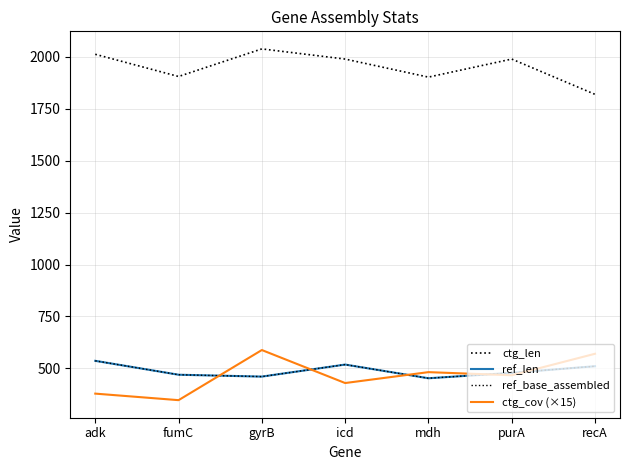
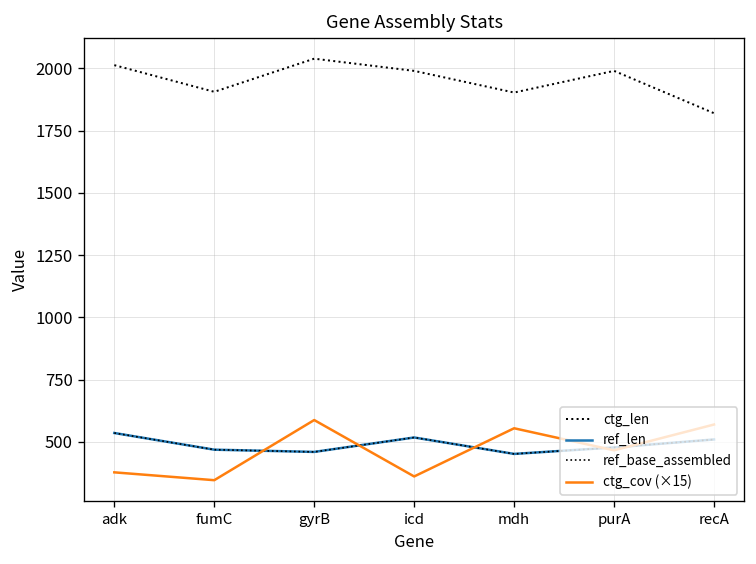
  {
    "ctg_cov (×15)": {
      "adk": 380,
      "fumC": 350,
      "gyrB": 590,
-     "icd": 430,
-     "mdh": 480
+     "icd": 360,
+     "mdh": 560
    }
  }
